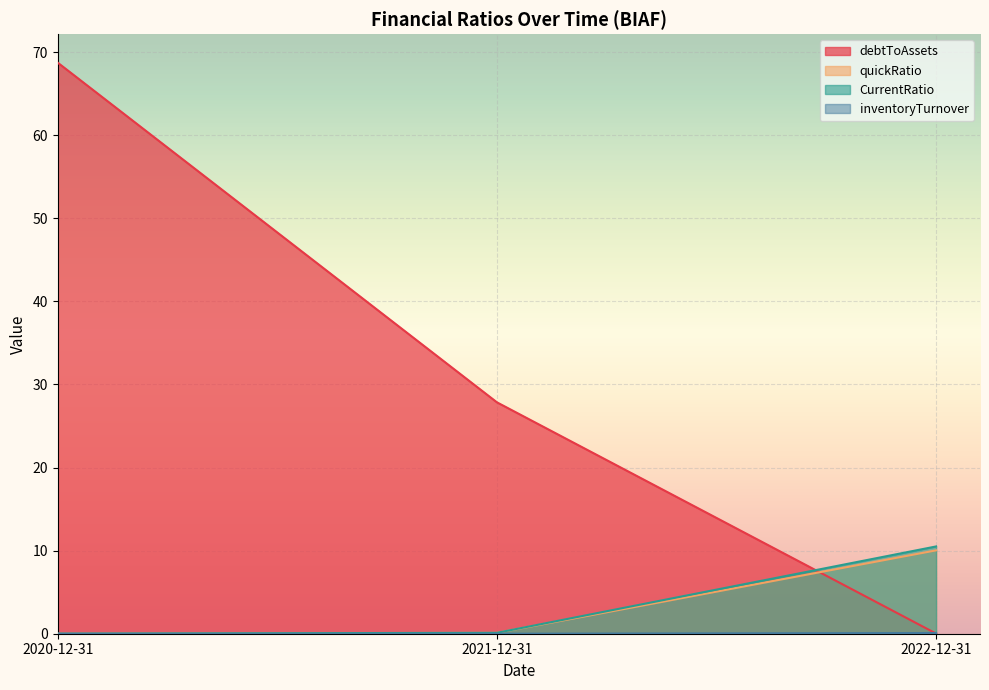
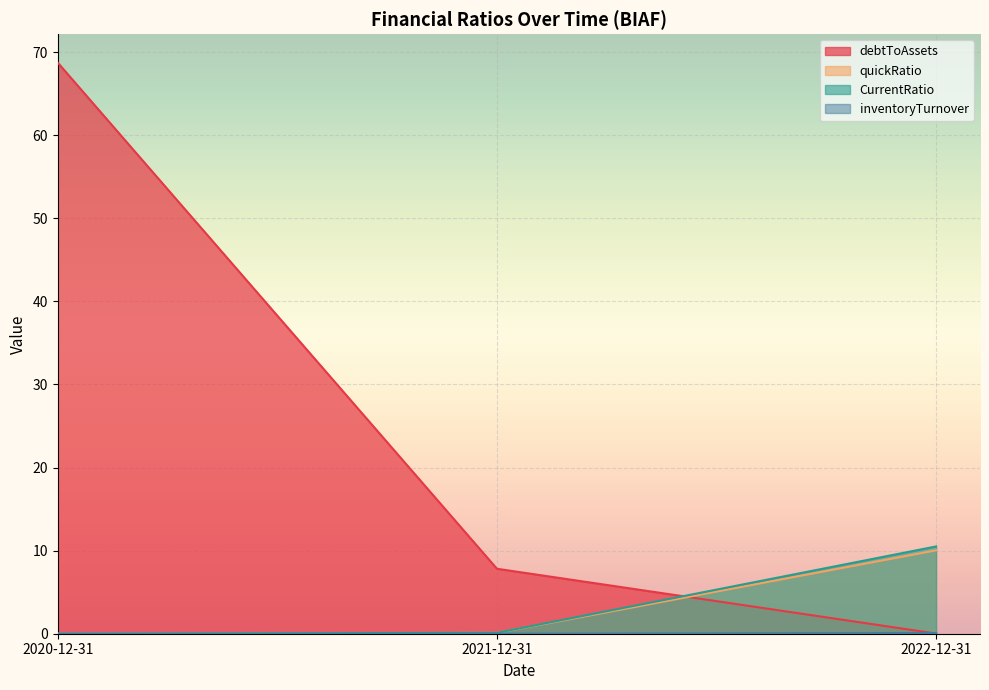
  {
    "debtToAssets": {
      "2020-12-31": 69,
-     "2021-12-31": 28
+     "2021-12-31": 8
    },
    "quickRatio": {
      "2022-12-31": 10
    }
  }
